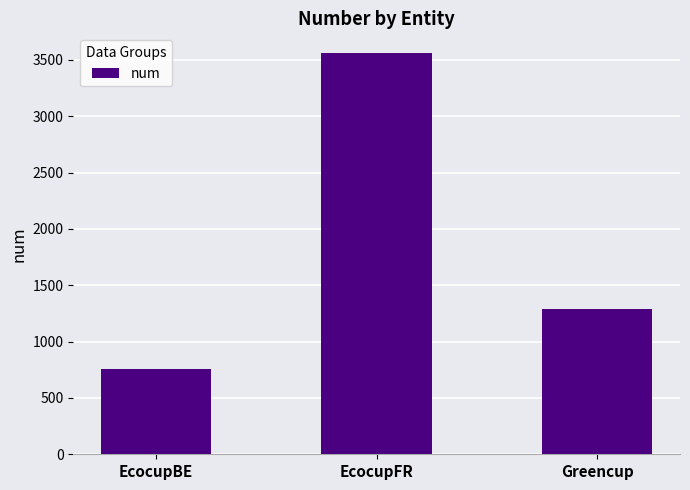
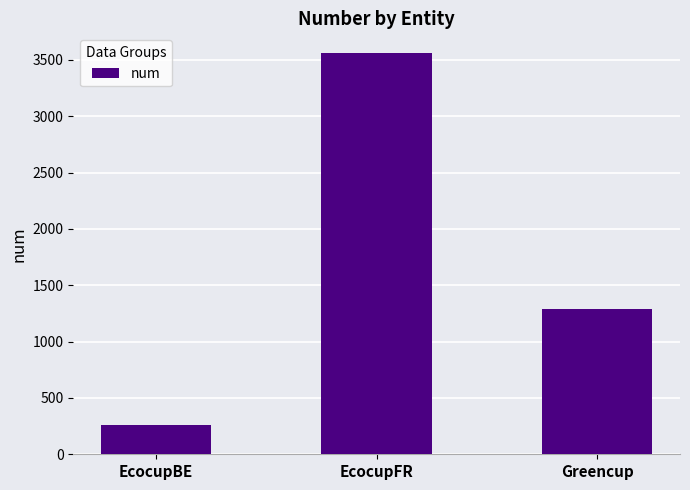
  {
-   "EcocupBE": 760,
+   "EcocupBE": 260,
    "EcocupFR": 3560,
    "Greencup": 1290
  }
